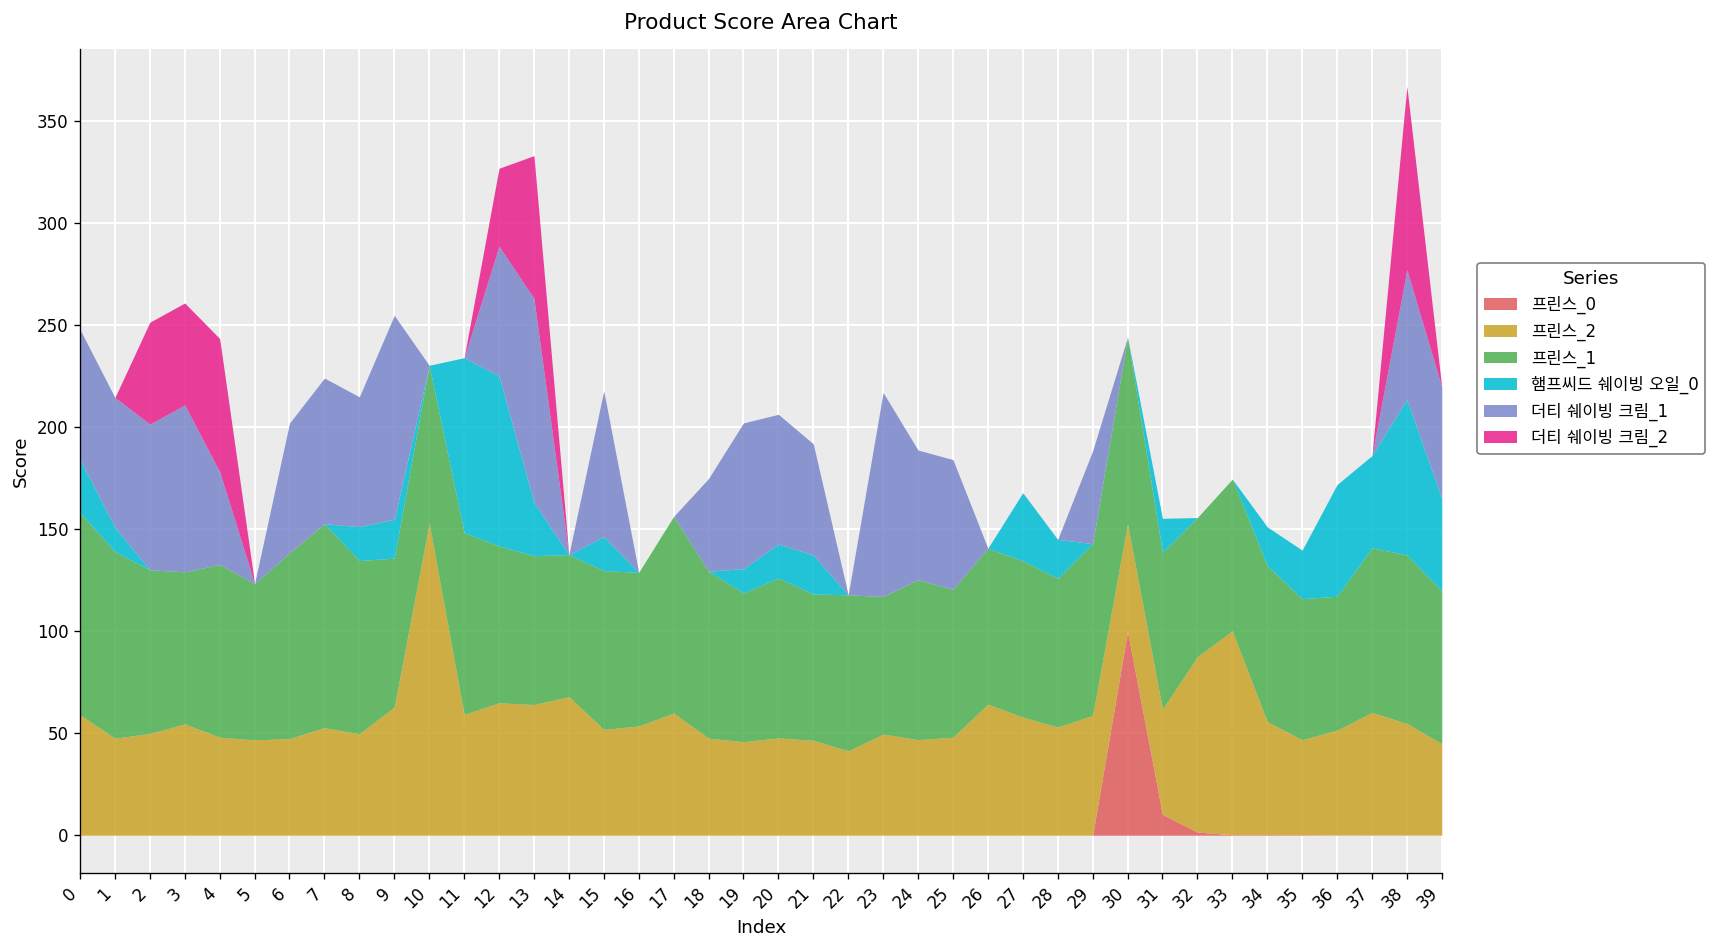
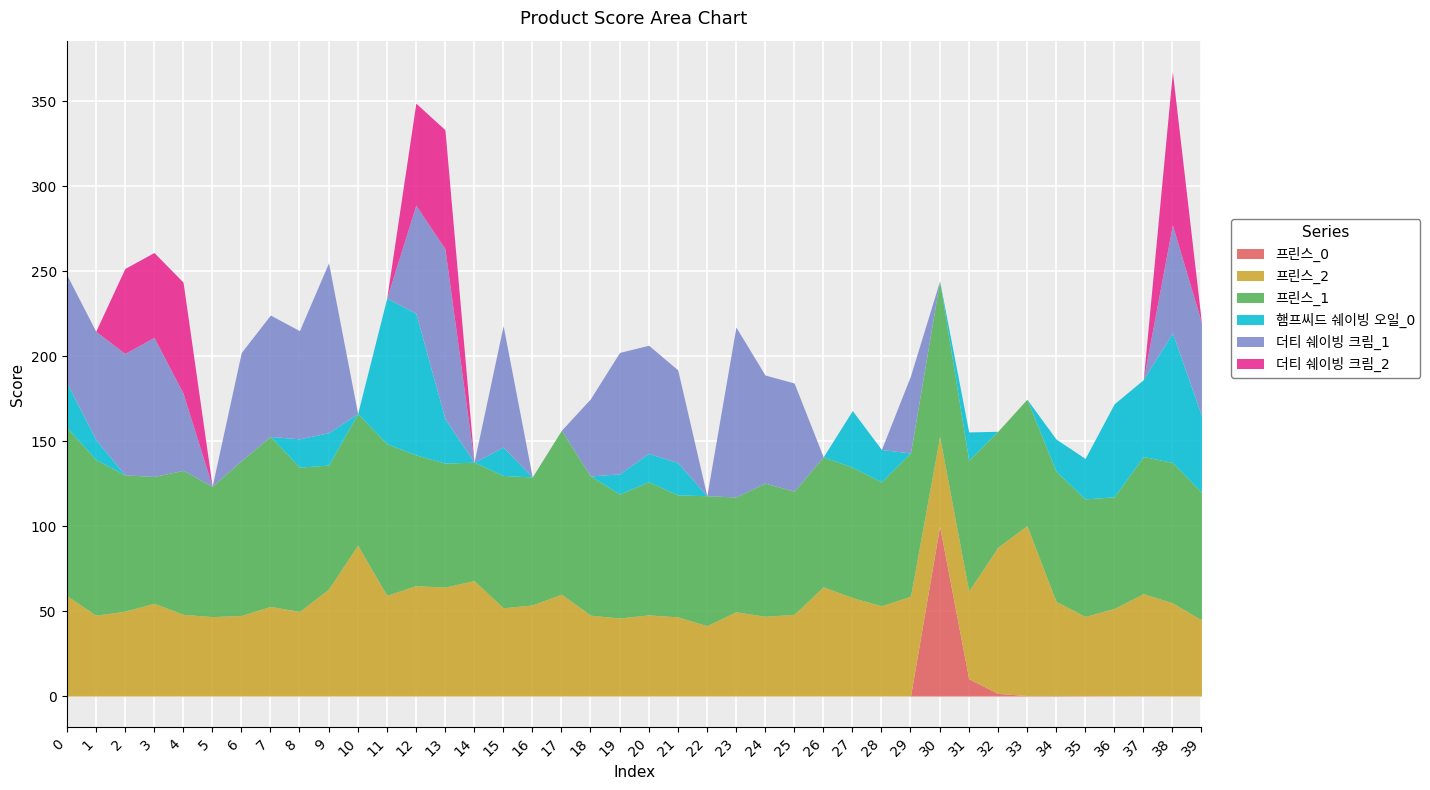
  {
    "프린스_0": {
      "30": 100,
      "31": 10,
      "32": 2
    },
    "프린스_2": {
      "0": 59,
      "1": 48,
      "2": 50,
      "3": 55,
      "4": 48,
      "5": 47,
      "6": 47,
      "7": 53,
      "8": 50,
      "9": 63,
-     "10": 153,
+     "10": 89,
      "11": 59,
      "12": 65,
      "13": 64,
      "14": 68,
      "15": 52,
      "16": 54,
      "17": 60,
      "18": 48,
      "19": 46,
      "20": 48,
      "21": 47,
      "22": 41,
      "23": 50,
      "24": 47,
      "25": 48,
      "26": 64,
      "27": 58,
      "28": 53,
      "29": 59,
      "30": 53,
      "31": 52,
      "32": 86,
      "33": 100,
      "34": 55,
      "35": 47,
      "36": 51,
      "37": 60,
      "38": 55,
      "39": 45
    },
    "프린스_1": {
      "0": 99,
      "1": 92,
      "8": 85,
      "9": 73,
      "11": 89,
      "12": 77,
      "13": 73,
      "15": 78,
      "19": 73,
      "20": 78,
      "21": 72,
      "27": 77,
      "28": 73,
      "31": 77,
      "34": 76,
      "35": 69,
      "36": 66,
      "37": 81,
      "38": 83,
      "39": 75
    },
    "햄프씨드 쉐이빙 오일_0": {
      "0": 26,
      "1": 12,
      "8": 17,
      "9": 19,
      "12": 83,
      "13": 26,
      "15": 17,
      "19": 12,
      "20": 17,
      "21": 19,
      "38": 76,
      "39": 45
    },
    "더티 쉐이빙 크림_1": {
      "2": 71,
      "3": 82,
      "4": 45,
      "12": 64,
      "13": 100,
      "38": 64
    },
    "더티 쉐이빙 크림_2": {
      "2": 50,
      "3": 50,
      "4": 65,
-     "12": 38,
+     "12": 60,
      "13": 70,
      "38": 90
    }
  }
